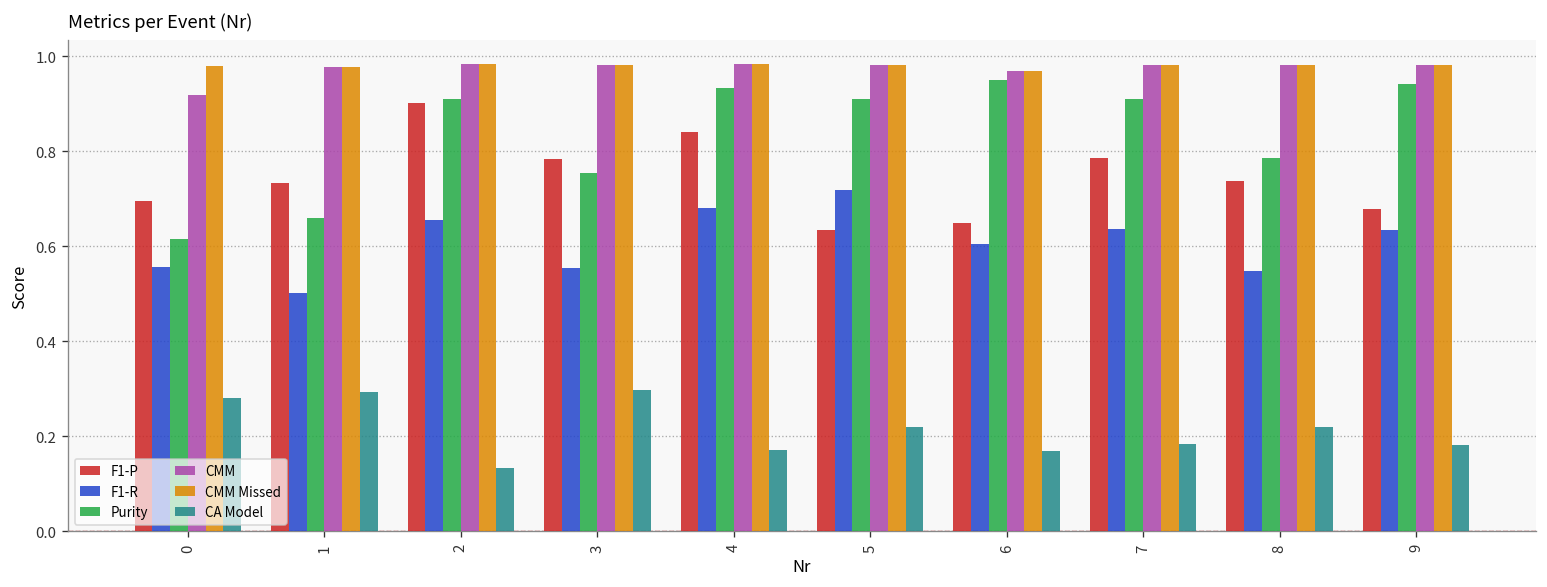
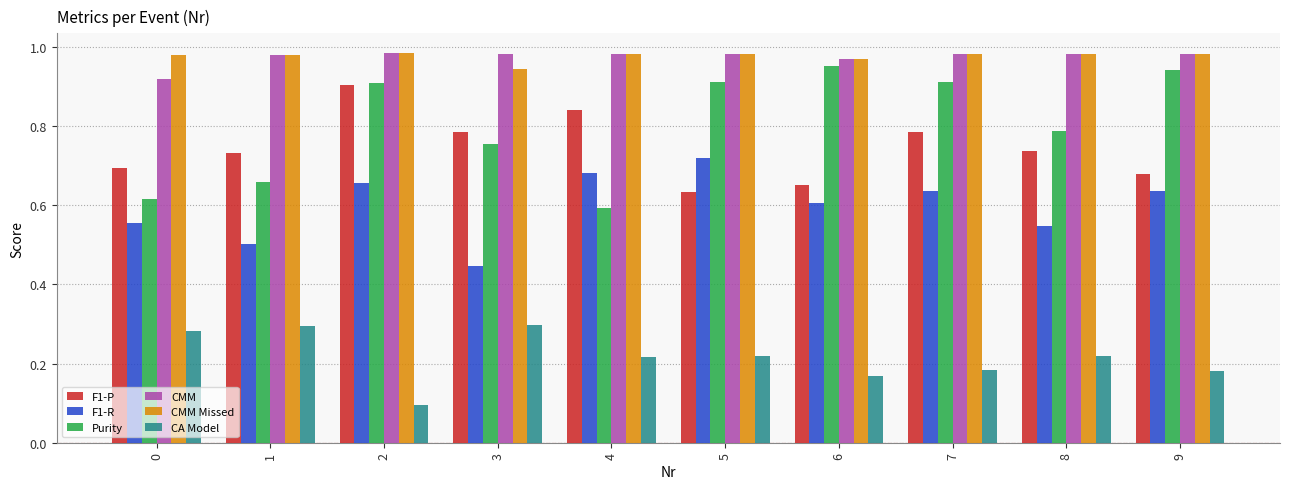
  {
    "F1-P": {
      "0": 0.69,
      "1": 0.73,
      "2": 0.90,
      "3": 0.78,
      "4": 0.84,
      "5": 0.63,
      "6": 0.65,
      "7": 0.79,
      "8": 0.74,
      "9": 0.68
    },
    "F1-R": {
      "0": 0.56,
      "1": 0.50,
      "2": 0.66,
-     "3": 0.56,
+     "3": 0.45,
      "4": 0.68,
      "5": 0.72,
      "6": 0.60,
      "7": 0.64,
      "8": 0.55,
      "9": 0.63
    },
    "Purity": {
      "0": 0.62,
      "1": 0.66,
      "2": 0.91,
      "3": 0.75,
-     "4": 0.93,
+     "4": 0.59,
      "5": 0.91,
      "6": 0.95,
      "7": 0.91,
      "8": 0.79,
      "9": 0.94
    },
    "CMM": {
      "0": 0.92,
      "1": 0.98,
      "2": 0.98,
      "3": 0.98,
      "4": 0.98,
      "5": 0.98,
      "6": 0.97,
      "7": 0.98,
      "8": 0.98,
      "9": 0.98
    },
    "CMM Missed": {
      "0": 0.98,
      "1": 0.98,
      "2": 0.98,
-     "3": 0.98,
+     "3": 0.94,
      "4": 0.98,
      "5": 0.98,
      "6": 0.97,
      "7": 0.98,
      "8": 0.98,
      "9": 0.98
    },
    "CA Model": {
      "0": 0.28,
      "1": 0.29,
-     "2": 0.13,
+     "2": 0.10,
      "3": 0.30,
-     "4": 0.17,
+     "4": 0.22,
      "5": 0.22,
      "6": 0.17,
      "7": 0.18,
      "8": 0.22,
      "9": 0.18
    }
  }
